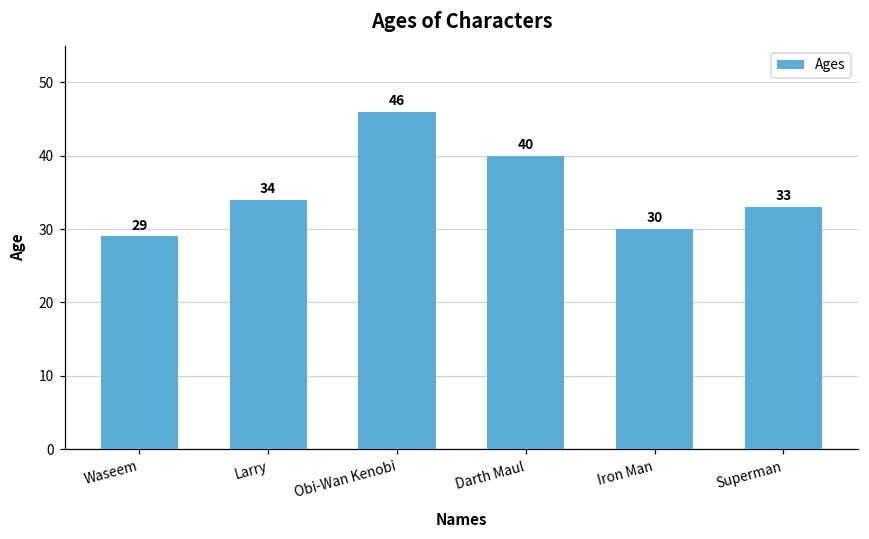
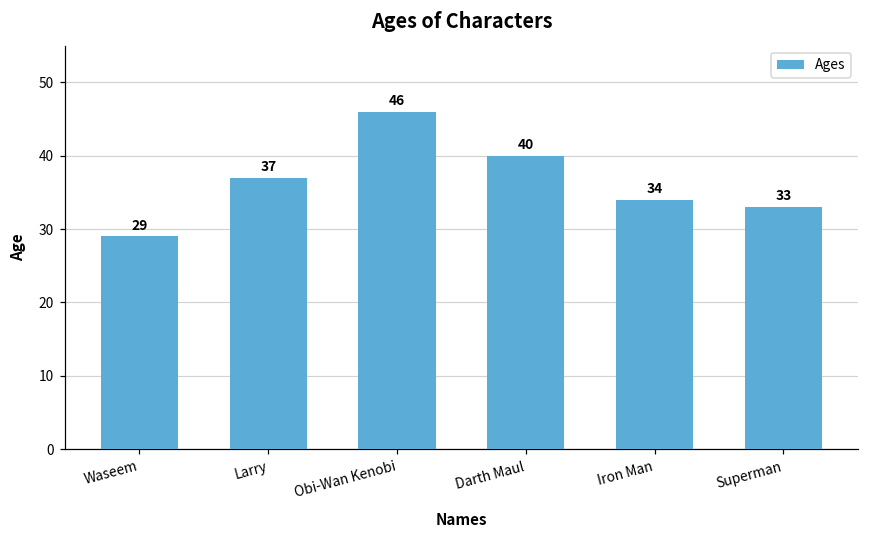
  {
    "Waseem": 29,
-   "Larry": 34,
+   "Larry": 37,
    "Obi-Wan Kenobi": 46,
    "Darth Maul": 40,
-   "Iron Man": 30,
+   "Iron Man": 34,
    "Superman": 33
  }
